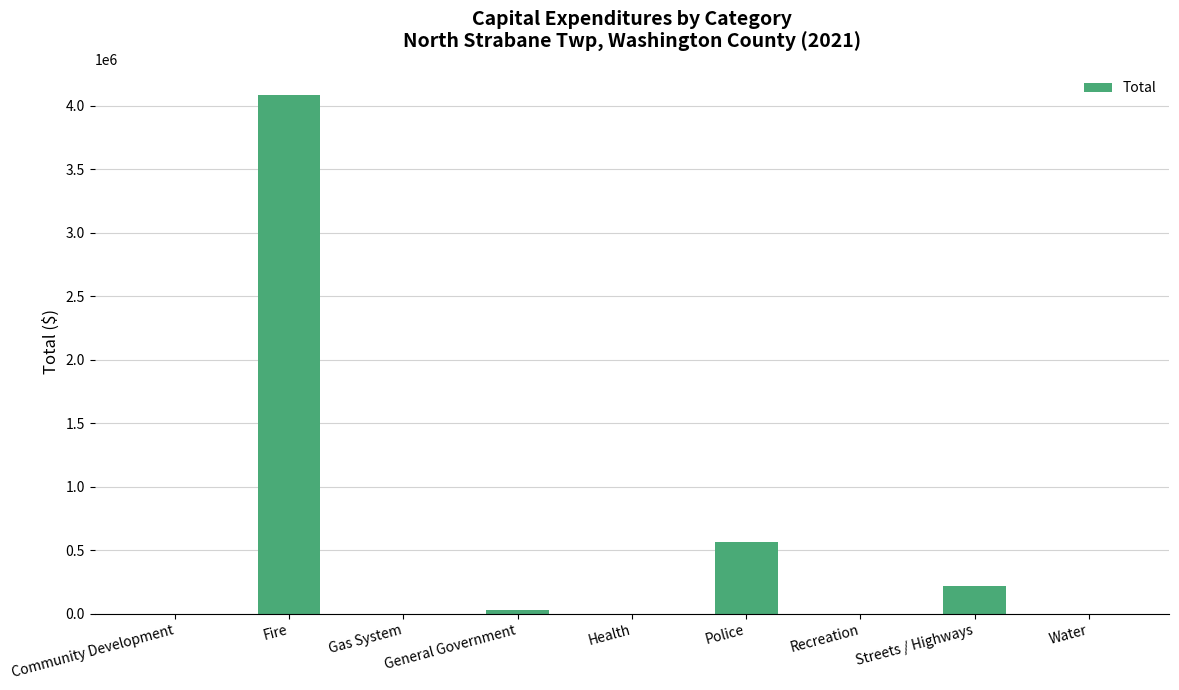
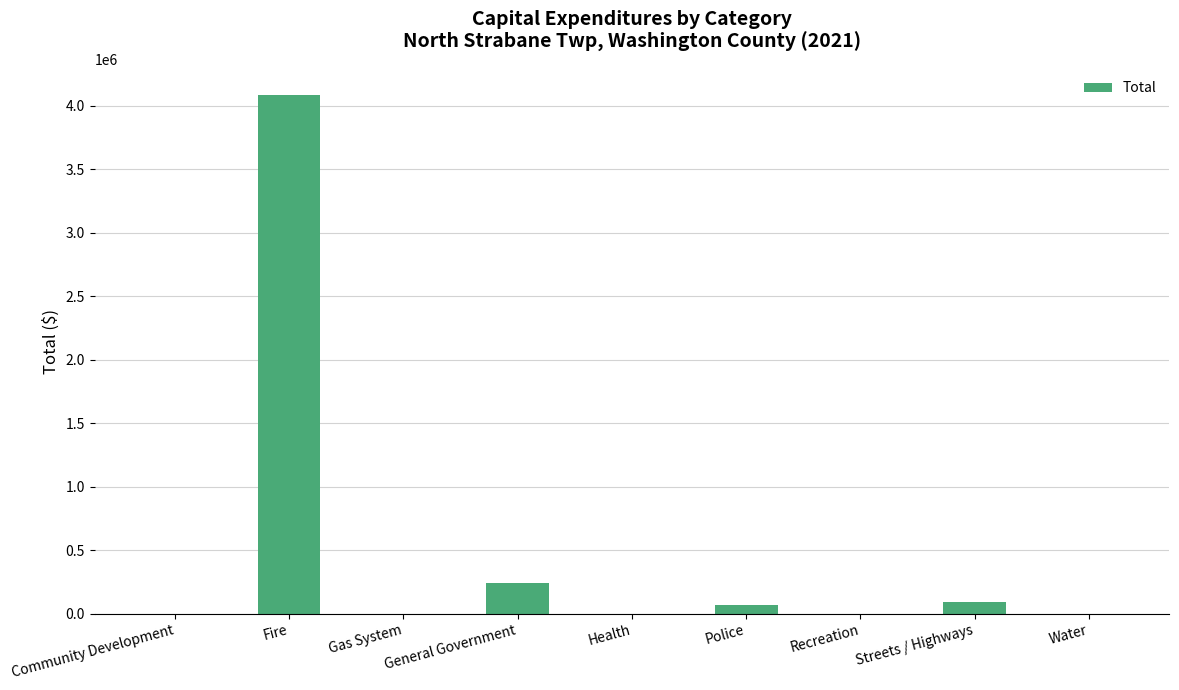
  {
    "Community Development": 0,
    "Fire": 4090000,
    "Gas System": 0,
-   "General Government": 30000,
+   "General Government": 240000,
    "Health": 0,
-   "Police": 560000,
+   "Police": 70000,
    "Recreation": 0,
-   "Streets / Highways": 220000,
+   "Streets / Highways": 90000,
    "Water": 0
  }
